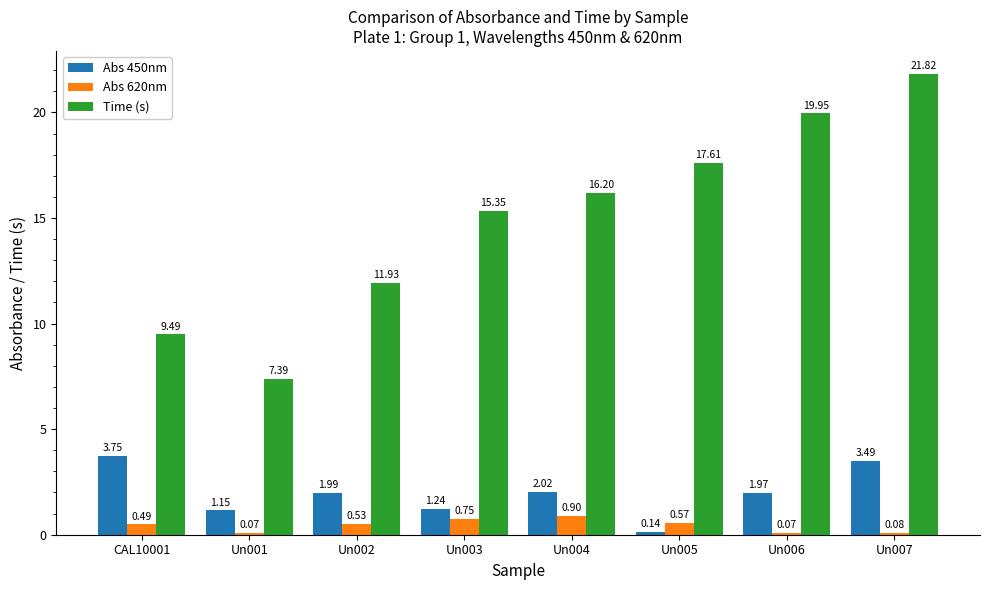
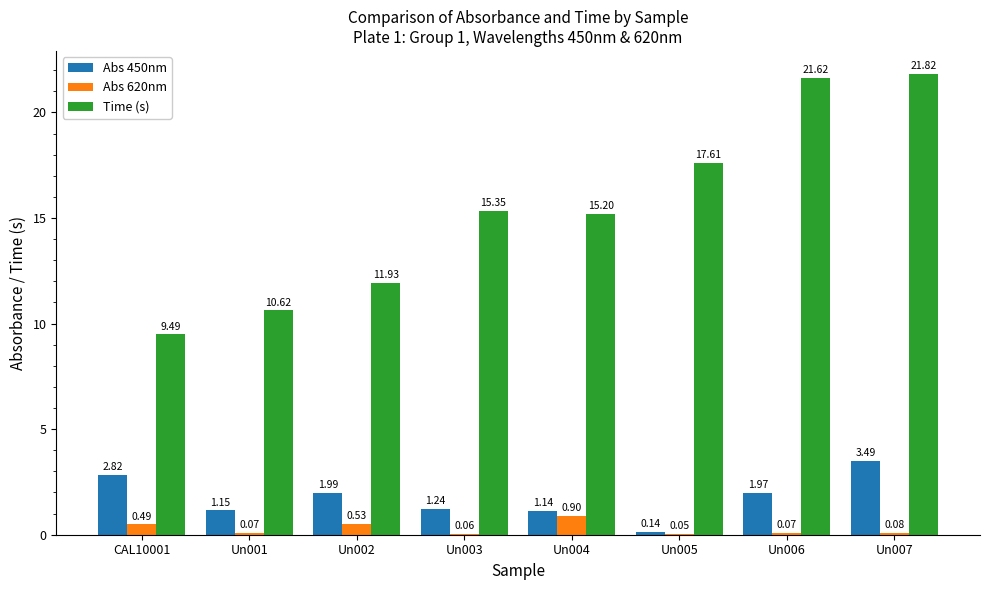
  {
    "Abs 450nm": {
-     "CAL10001": 3.75,
+     "CAL10001": 2.82,
      "Un001": 1.15,
      "Un002": 1.99,
      "Un003": 1.24,
-     "Un004": 2.02,
+     "Un004": 1.14,
      "Un005": 0.14,
      "Un006": 1.97,
      "Un007": 3.49
    },
    "Abs 620nm": {
      "CAL10001": 0.49,
      "Un001": 0.07,
      "Un002": 0.53,
-     "Un003": 0.75,
+     "Un003": 0.06,
      "Un004": 0.90,
-     "Un005": 0.57,
+     "Un005": 0.05,
      "Un006": 0.07,
      "Un007": 0.08
    },
    "Time (s)": {
      "CAL10001": 9.49,
-     "Un001": 7.39,
+     "Un001": 10.62,
      "Un002": 11.93,
      "Un003": 15.35,
-     "Un004": 16.20,
+     "Un004": 15.20,
      "Un005": 17.61,
-     "Un006": 19.95,
+     "Un006": 21.62,
      "Un007": 21.82
    }
  }
